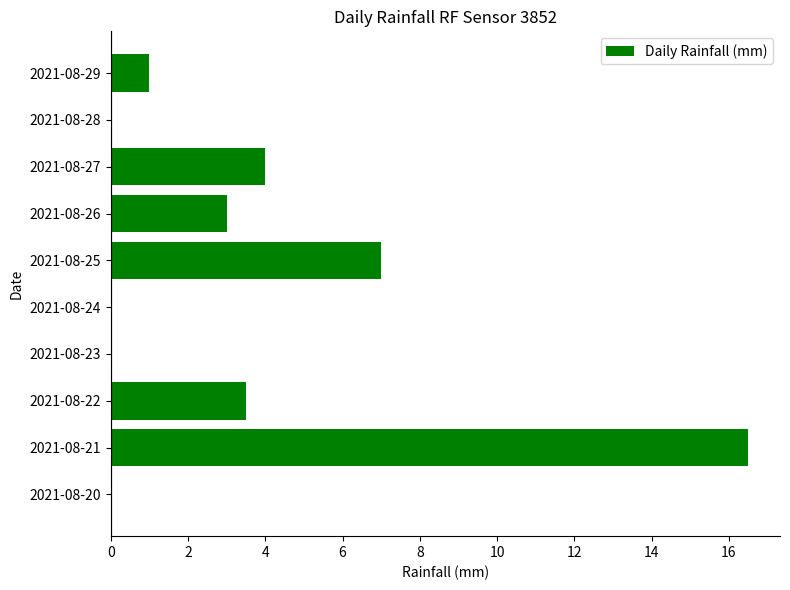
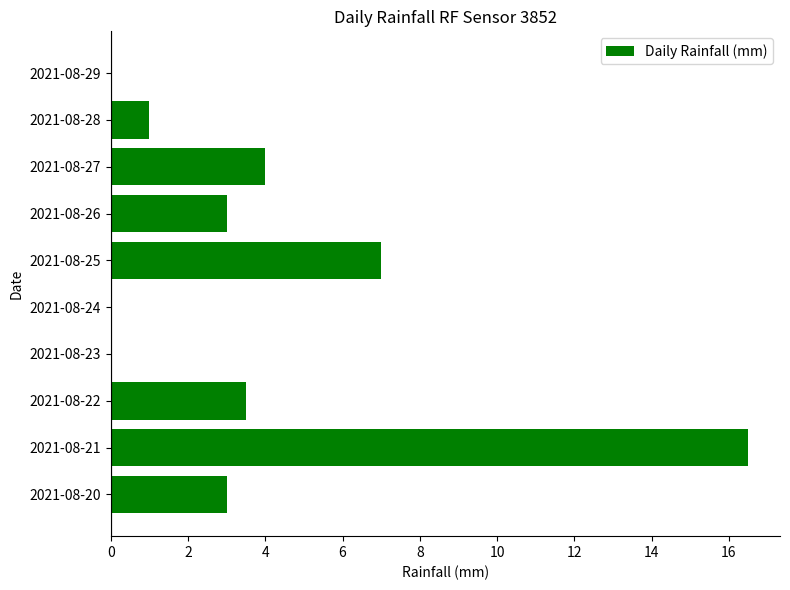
  {
-   "2021-08-29": 1,
-   "2021-08-28": 0,
+   "2021-08-29": 0,
+   "2021-08-28": 1,
    "2021-08-27": 4,
    "2021-08-26": 3,
    "2021-08-25": 7,
    "2021-08-24": 0,
    "2021-08-23": 0,
    "2021-08-22": 3.5,
    "2021-08-21": 16.5,
-   "2021-08-20": 0
+   "2021-08-20": 3
  }
